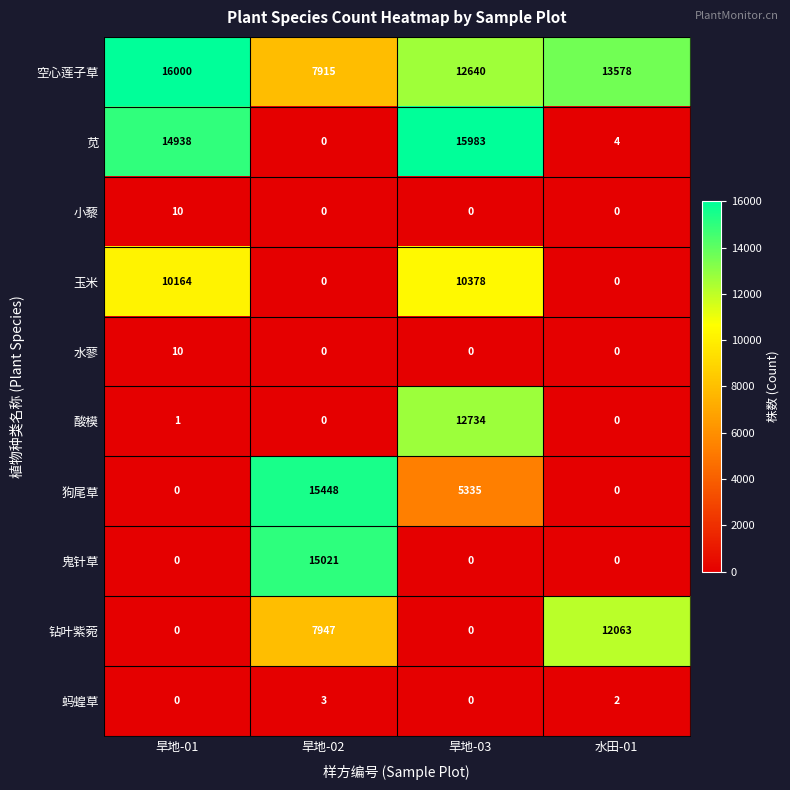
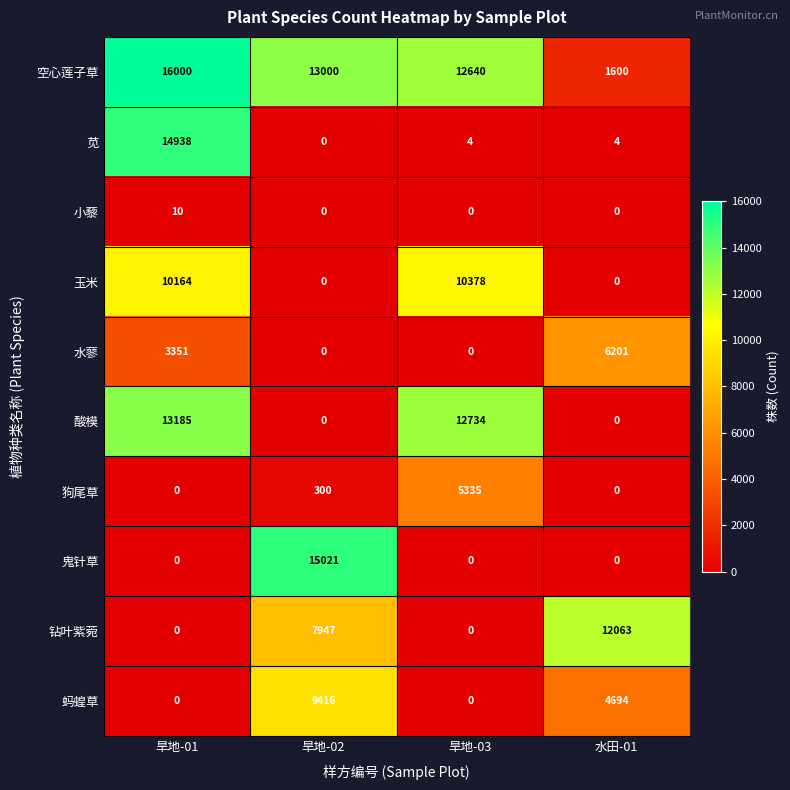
  {
    "空心莲子草": {
      "旱地-01": 16000,
-     "旱地-02": 7915,
+     "旱地-02": 13000,
      "旱地-03": 12640,
-     "水田-01": 13578
+     "水田-01": 1600
    },
    "苋": {
      "旱地-01": 14938,
      "旱地-02": 0,
-     "旱地-03": 15983,
+     "旱地-03": 4,
      "水田-01": 4
    },
    "小藜": {
      "旱地-01": 10,
      "旱地-02": 0,
      "旱地-03": 0,
      "水田-01": 0
    },
    "玉米": {
      "旱地-01": 10164,
      "旱地-02": 0,
      "旱地-03": 10378,
      "水田-01": 0
    },
    "水蓼": {
-     "旱地-01": 10,
+     "旱地-01": 3351,
      "旱地-02": 0,
      "旱地-03": 0,
-     "水田-01": 0
+     "水田-01": 6201
    },
    "酸模": {
-     "旱地-01": 1,
+     "旱地-01": 13185,
      "旱地-02": 0,
      "旱地-03": 12734,
      "水田-01": 0
    },
    "狗尾草": {
      "旱地-01": 0,
-     "旱地-02": 15448,
+     "旱地-02": 300,
      "旱地-03": 5335,
      "水田-01": 0
    },
    "鬼针草": {
      "旱地-01": 0,
      "旱地-02": 15021,
      "旱地-03": 0,
      "水田-01": 0
    },
    "钻叶紫菀": {
      "旱地-01": 0,
      "旱地-02": 7947,
      "旱地-03": 0,
      "水田-01": 12063
    },
    "蚂蝗草": {
      "旱地-01": 0,
-     "旱地-02": 3,
+     "旱地-02": 9416,
      "旱地-03": 0,
-     "水田-01": 2
+     "水田-01": 4694
    }
  }
